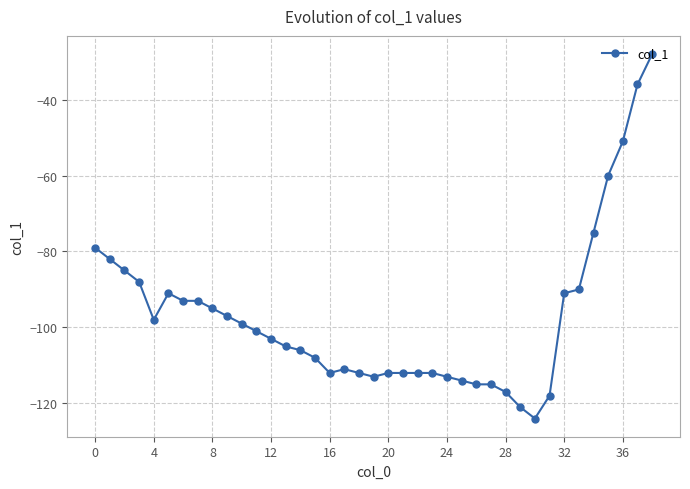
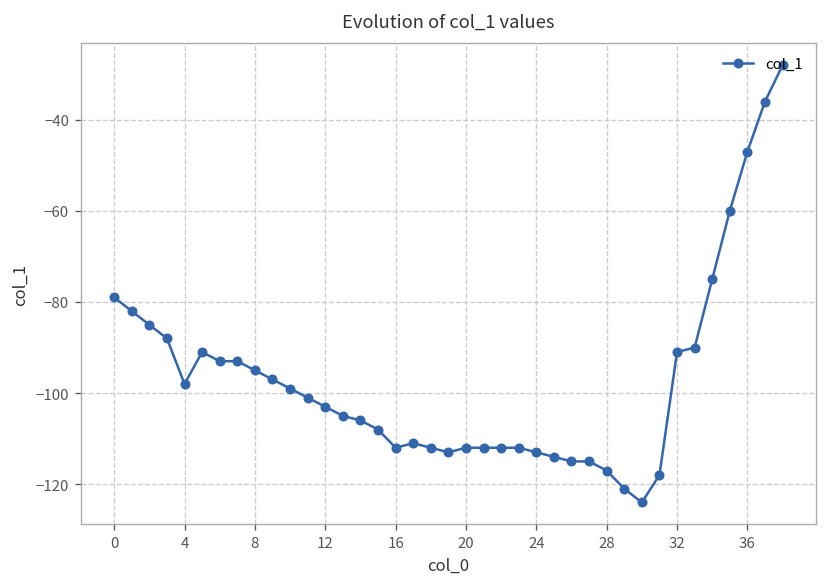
  {
    "0": -79,
    "4": -98,
    "8": -95,
    "12": -103,
    "16": -112,
    "20": -112,
    "24": -113,
    "28": -117,
    "32": -91,
-   "36": -51
+   "36": -47
  }
